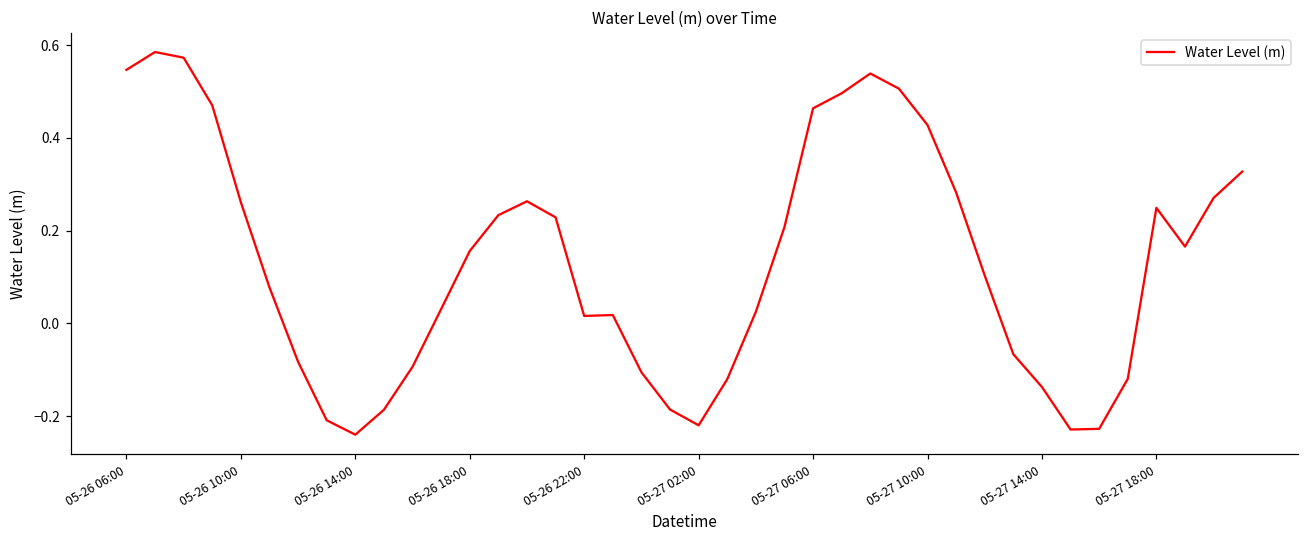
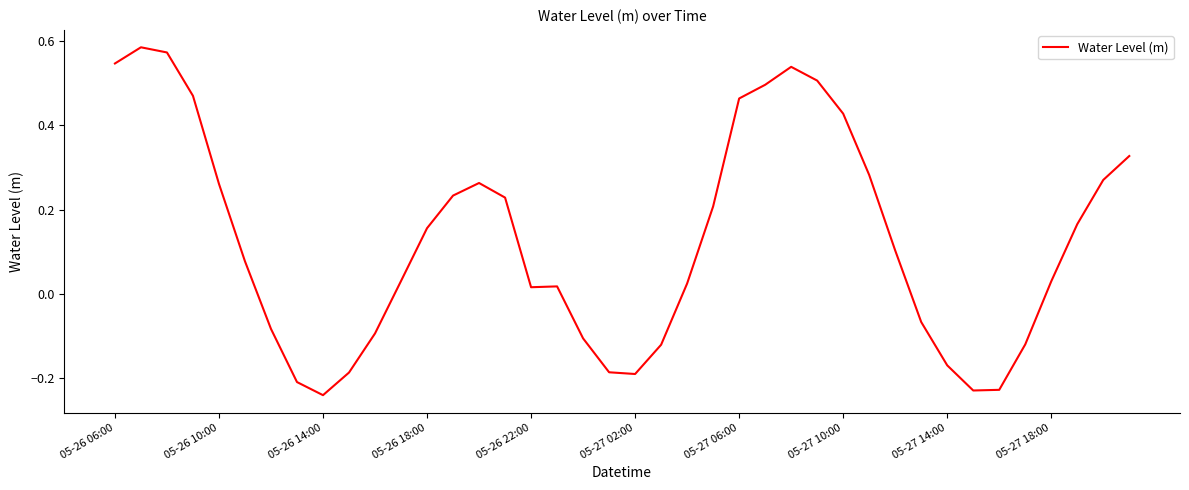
  {
    "05-26 06:00": 0.55,
    "05-26 10:00": 0.26,
    "05-26 14:00": -0.24,
    "05-26 18:00": 0.16,
    "05-26 22:00": 0.02,
-   "05-27 02:00": -0.22,
+   "05-27 02:00": -0.19,
    "05-27 06:00": 0.46,
    "05-27 10:00": 0.43,
-   "05-27 14:00": -0.14,
-   "05-27 18:00": 0.25
+   "05-27 14:00": -0.17,
+   "05-27 18:00": 0.03
  }
